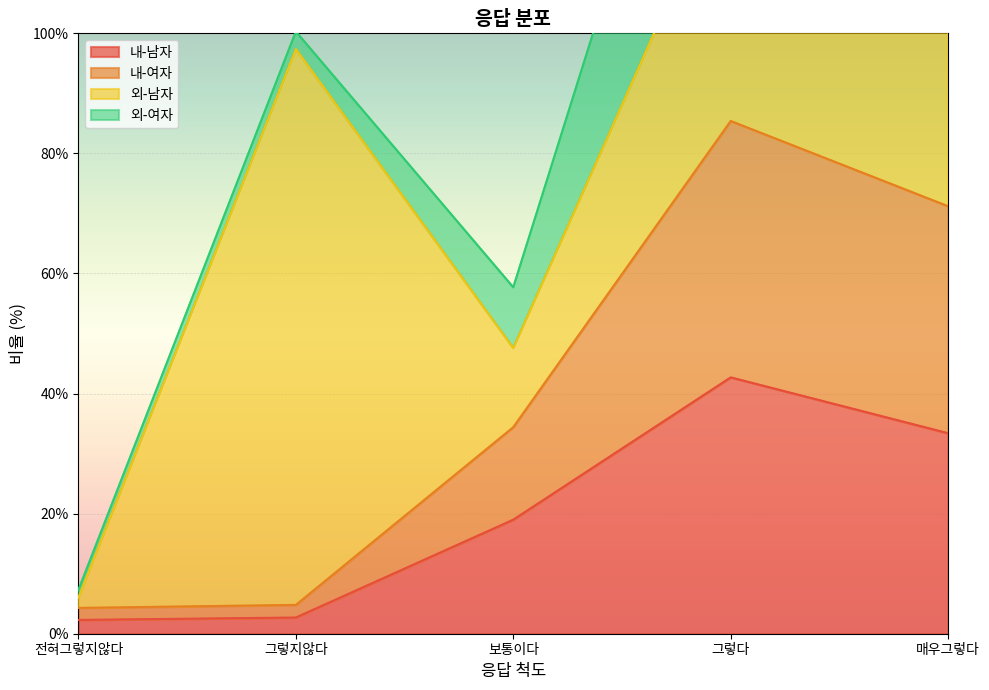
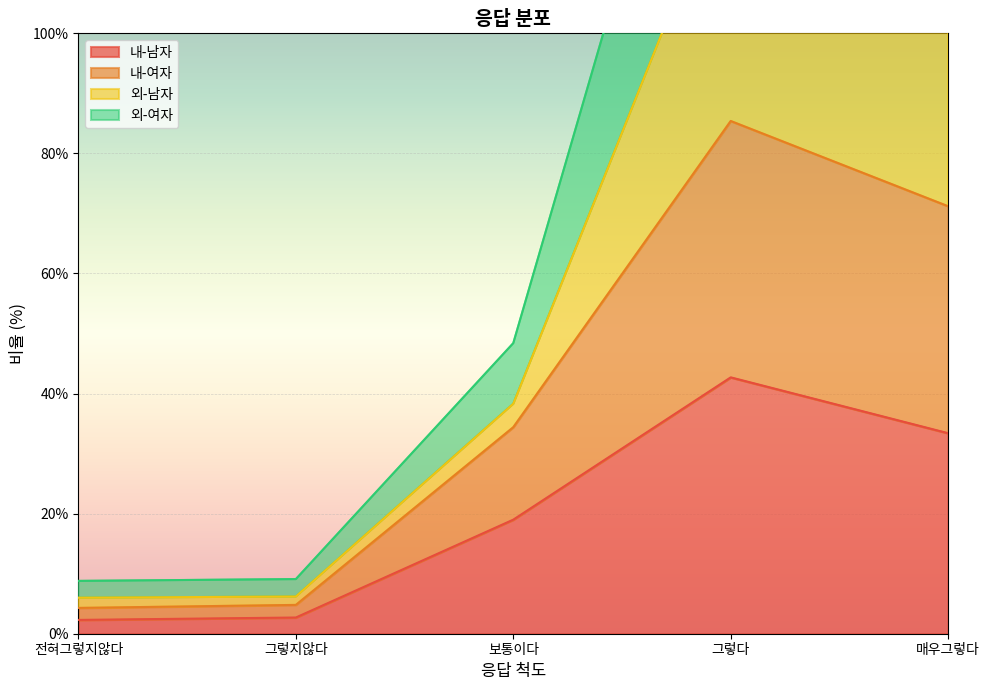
  {
    "외-남자": {
      "전혀그렇지않다": "2%",
-     "그렇지않다": "93%",
-     "보통이다": "13%"
+     "그렇지않다": "1%",
+     "보통이다": "4%"
    },
    "외-여자": {
-     "전혀그렇지않다": "1%",
+     "전혀그렇지않다": "3%",
      "그렇지않다": "3%",
      "보통이다": "10%"
    }
  }
